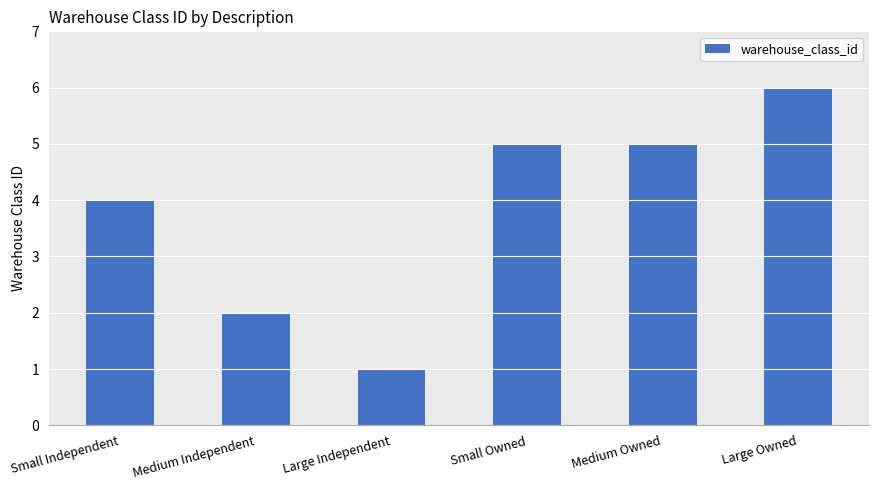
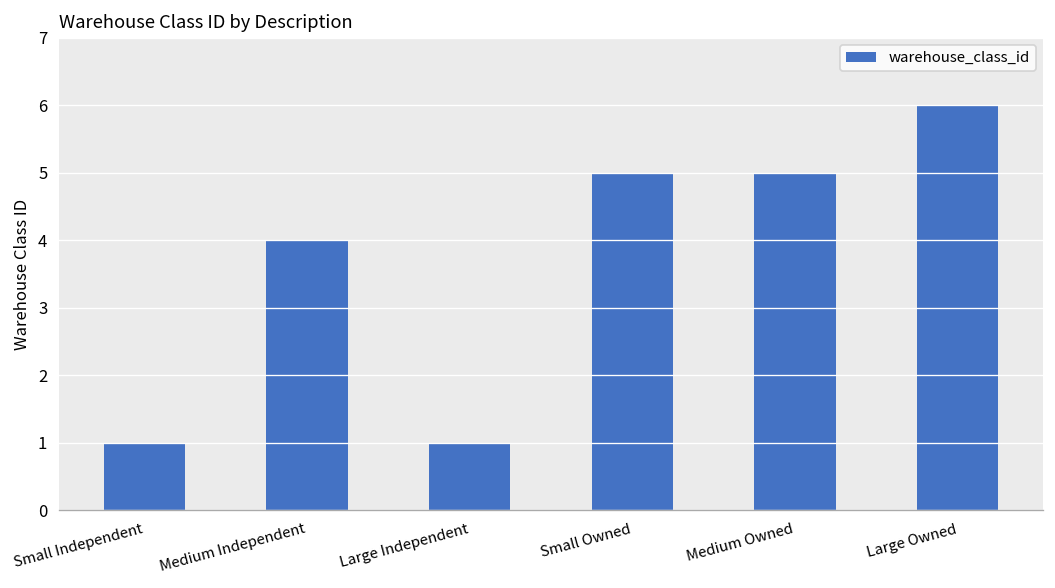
  {
-   "Small Independent": 4,
-   "Medium Independent": 2,
+   "Small Independent": 1,
+   "Medium Independent": 4,
    "Large Independent": 1,
    "Small Owned": 5,
    "Medium Owned": 5,
    "Large Owned": 6
  }
